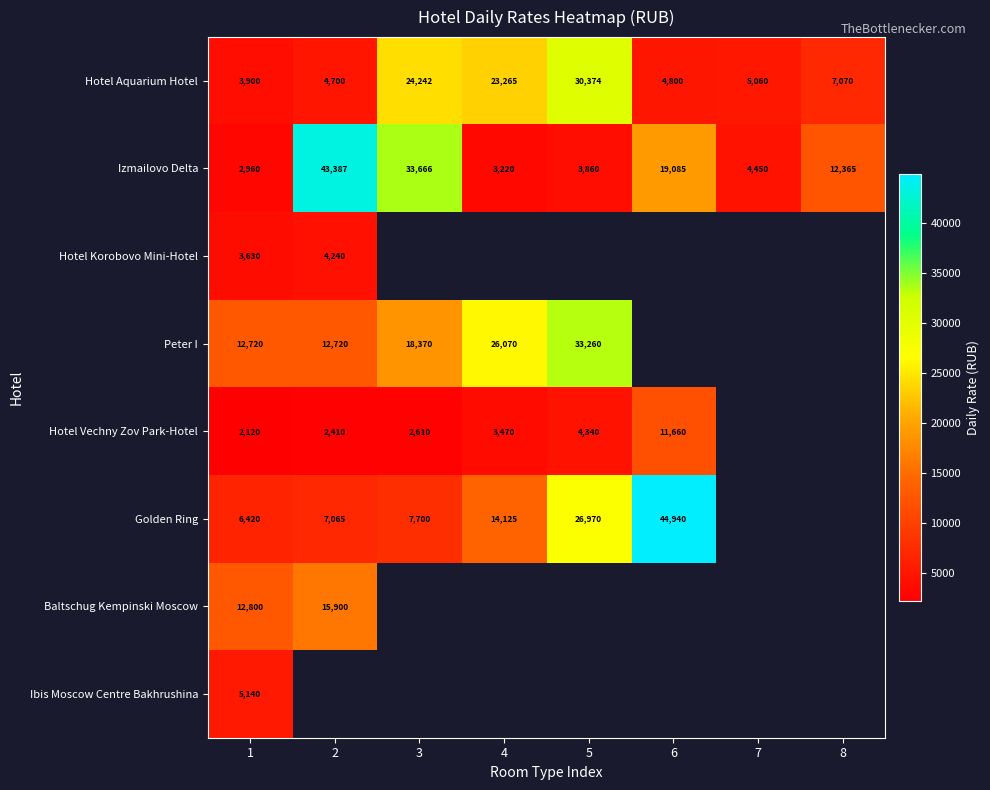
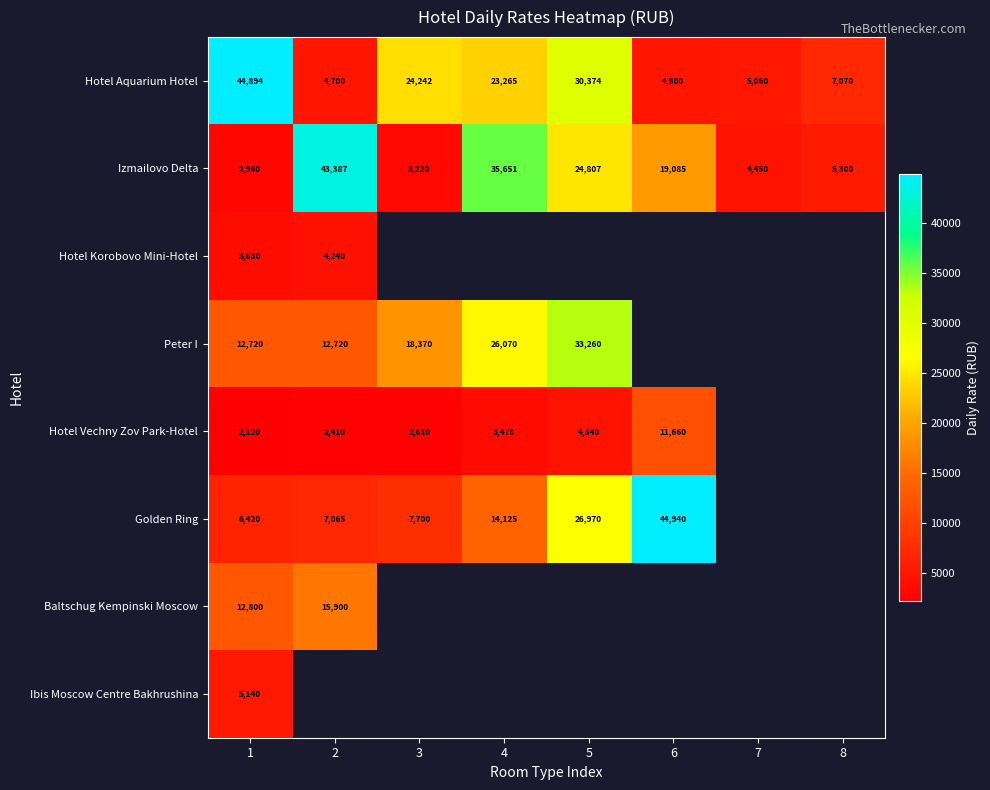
  {
    "Hotel Aquarium Hotel": {
-     "1": "3,900",
+     "1": "44,894",
      "2": "4,700",
      "3": "24,242",
      "4": "23,265",
      "5": "30,374",
      "6": "4,800",
      "7": "5,060",
      "8": "7,070"
    },
    "Izmailovo Delta": {
      "1": "2,960",
      "2": "43,387",
-     "3": "33,666",
-     "4": "3,220",
-     "5": "3,860",
+     "3": "3,220",
+     "4": "35,651",
+     "5": "24,807",
      "6": "19,085",
      "7": "4,450",
-     "8": "12,365"
+     "8": "5,300"
    },
    "Hotel Korobovo Mini-Hotel": {
      "1": "3,630",
      "2": "4,240"
    },
    "Peter I": {
      "1": "12,720",
      "2": "12,720",
      "3": "18,370",
      "4": "26,070",
      "5": "33,260"
    },
    "Hotel Vechny Zov Park-Hotel": {
      "1": "2,120",
      "2": "2,410",
      "3": "2,610",
      "4": "3,470",
      "5": "4,340",
      "6": "11,660"
    },
    "Golden Ring": {
      "1": "6,420",
      "2": "7,065",
      "3": "7,700",
      "4": "14,125",
      "5": "26,970",
      "6": "44,940"
    },
    "Baltschug Kempinski Moscow": {
      "1": "12,800",
      "2": "15,900"
    },
    "Ibis Moscow Centre Bakhrushina": {
      "1": "5,140"
    }
  }
